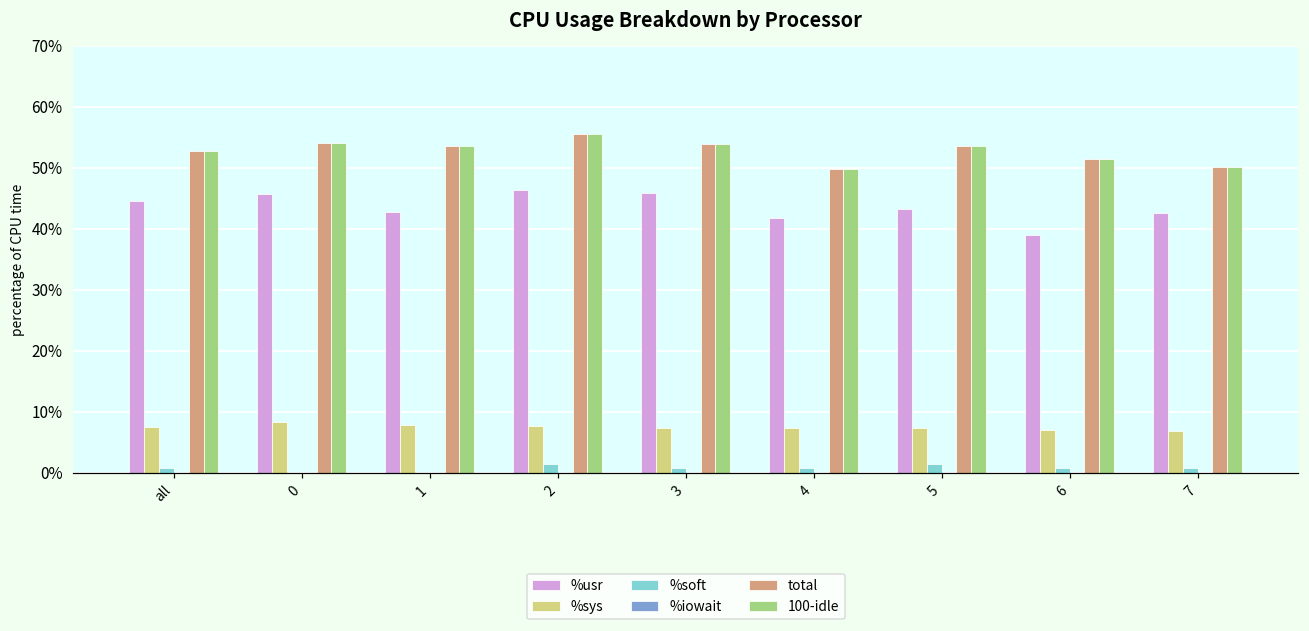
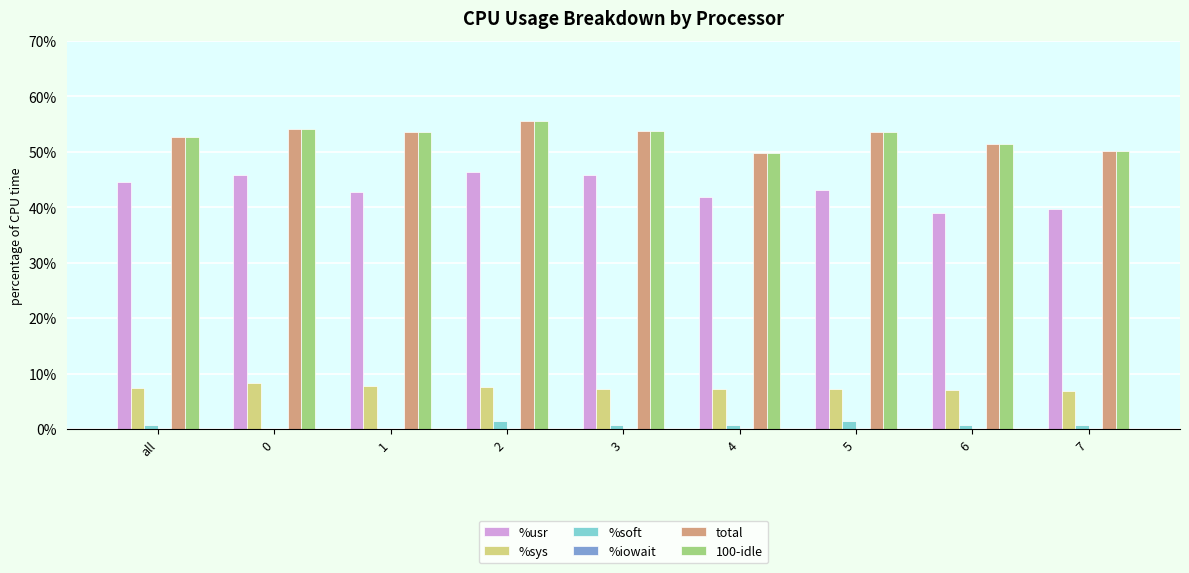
  {
    "%usr": {
      "all": "45%",
      "0": "46%",
      "1": "43%",
      "2": "46%",
      "3": "46%",
      "4": "42%",
      "5": "43%",
      "6": "39%",
-     "7": "43%"
+     "7": "40%"
    }
  }
